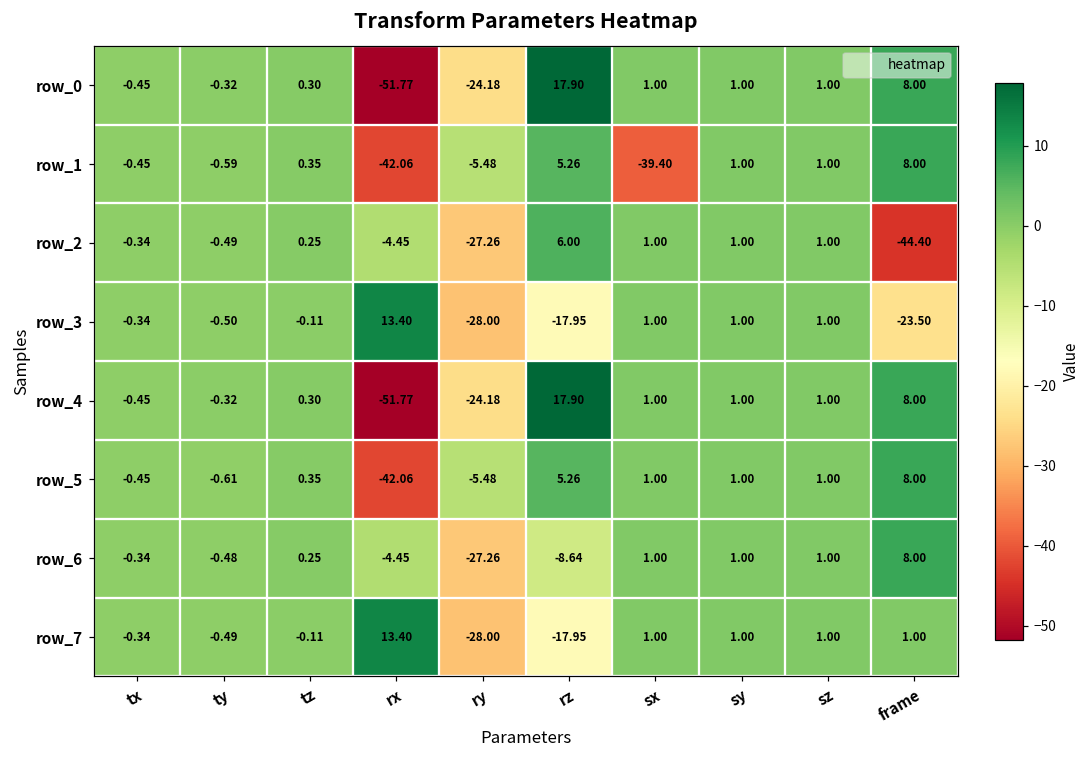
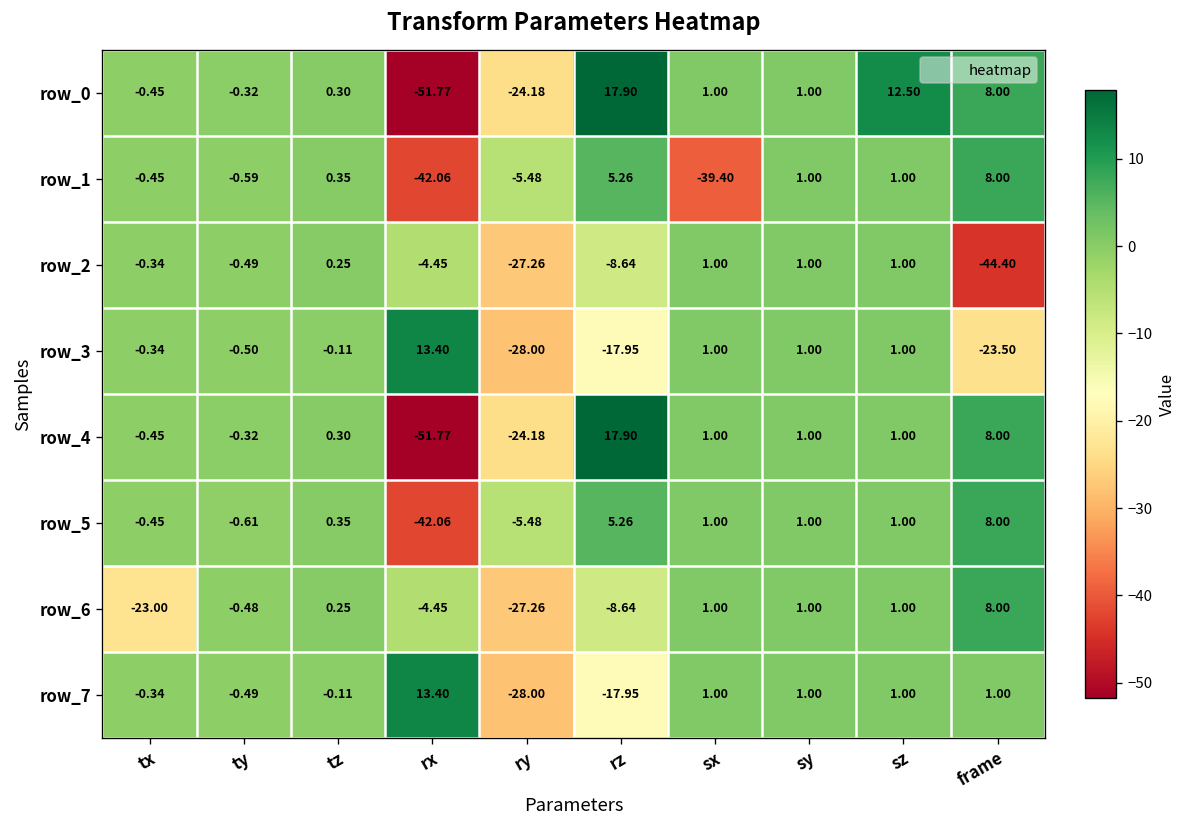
  {
    "row_0": {
      "tx": -0.45,
      "ty": -0.32,
      "tz": 0.30,
      "rx": -51.77,
      "ry": -24.18,
      "rz": 17.90,
      "sx": 1.00,
      "sy": 1.00,
-     "sz": 1.00,
+     "sz": 12.50,
      "frame": 8.00
    },
    "row_1": {
      "tx": -0.45,
      "ty": -0.59,
      "tz": 0.35,
      "rx": -42.06,
      "ry": -5.48,
      "rz": 5.26,
      "sx": -39.40,
      "sy": 1.00,
      "sz": 1.00,
      "frame": 8.00
    },
    "row_2": {
      "tx": -0.34,
      "ty": -0.49,
      "tz": 0.25,
      "rx": -4.45,
      "ry": -27.26,
-     "rz": 6.00,
+     "rz": -8.64,
      "sx": 1.00,
      "sy": 1.00,
      "sz": 1.00,
      "frame": -44.40
    },
    "row_3": {
      "tx": -0.34,
      "ty": -0.50,
      "tz": -0.11,
      "rx": 13.40,
      "ry": -28.00,
      "rz": -17.95,
      "sx": 1.00,
      "sy": 1.00,
      "sz": 1.00,
      "frame": -23.50
    },
    "row_4": {
      "tx": -0.45,
      "ty": -0.32,
      "tz": 0.30,
      "rx": -51.77,
      "ry": -24.18,
      "rz": 17.90,
      "sx": 1.00,
      "sy": 1.00,
      "sz": 1.00,
      "frame": 8.00
    },
    "row_5": {
      "tx": -0.45,
      "ty": -0.61,
      "tz": 0.35,
      "rx": -42.06,
      "ry": -5.48,
      "rz": 5.26,
      "sx": 1.00,
      "sy": 1.00,
      "sz": 1.00,
      "frame": 8.00
    },
    "row_6": {
-     "tx": -0.34,
+     "tx": -23.00,
      "ty": -0.48,
      "tz": 0.25,
      "rx": -4.45,
      "ry": -27.26,
      "rz": -8.64,
      "sx": 1.00,
      "sy": 1.00,
      "sz": 1.00,
      "frame": 8.00
    },
    "row_7": {
      "tx": -0.34,
      "ty": -0.49,
      "tz": -0.11,
      "rx": 13.40,
      "ry": -28.00,
      "rz": -17.95,
      "sx": 1.00,
      "sy": 1.00,
      "sz": 1.00,
      "frame": 1.00
    }
  }
